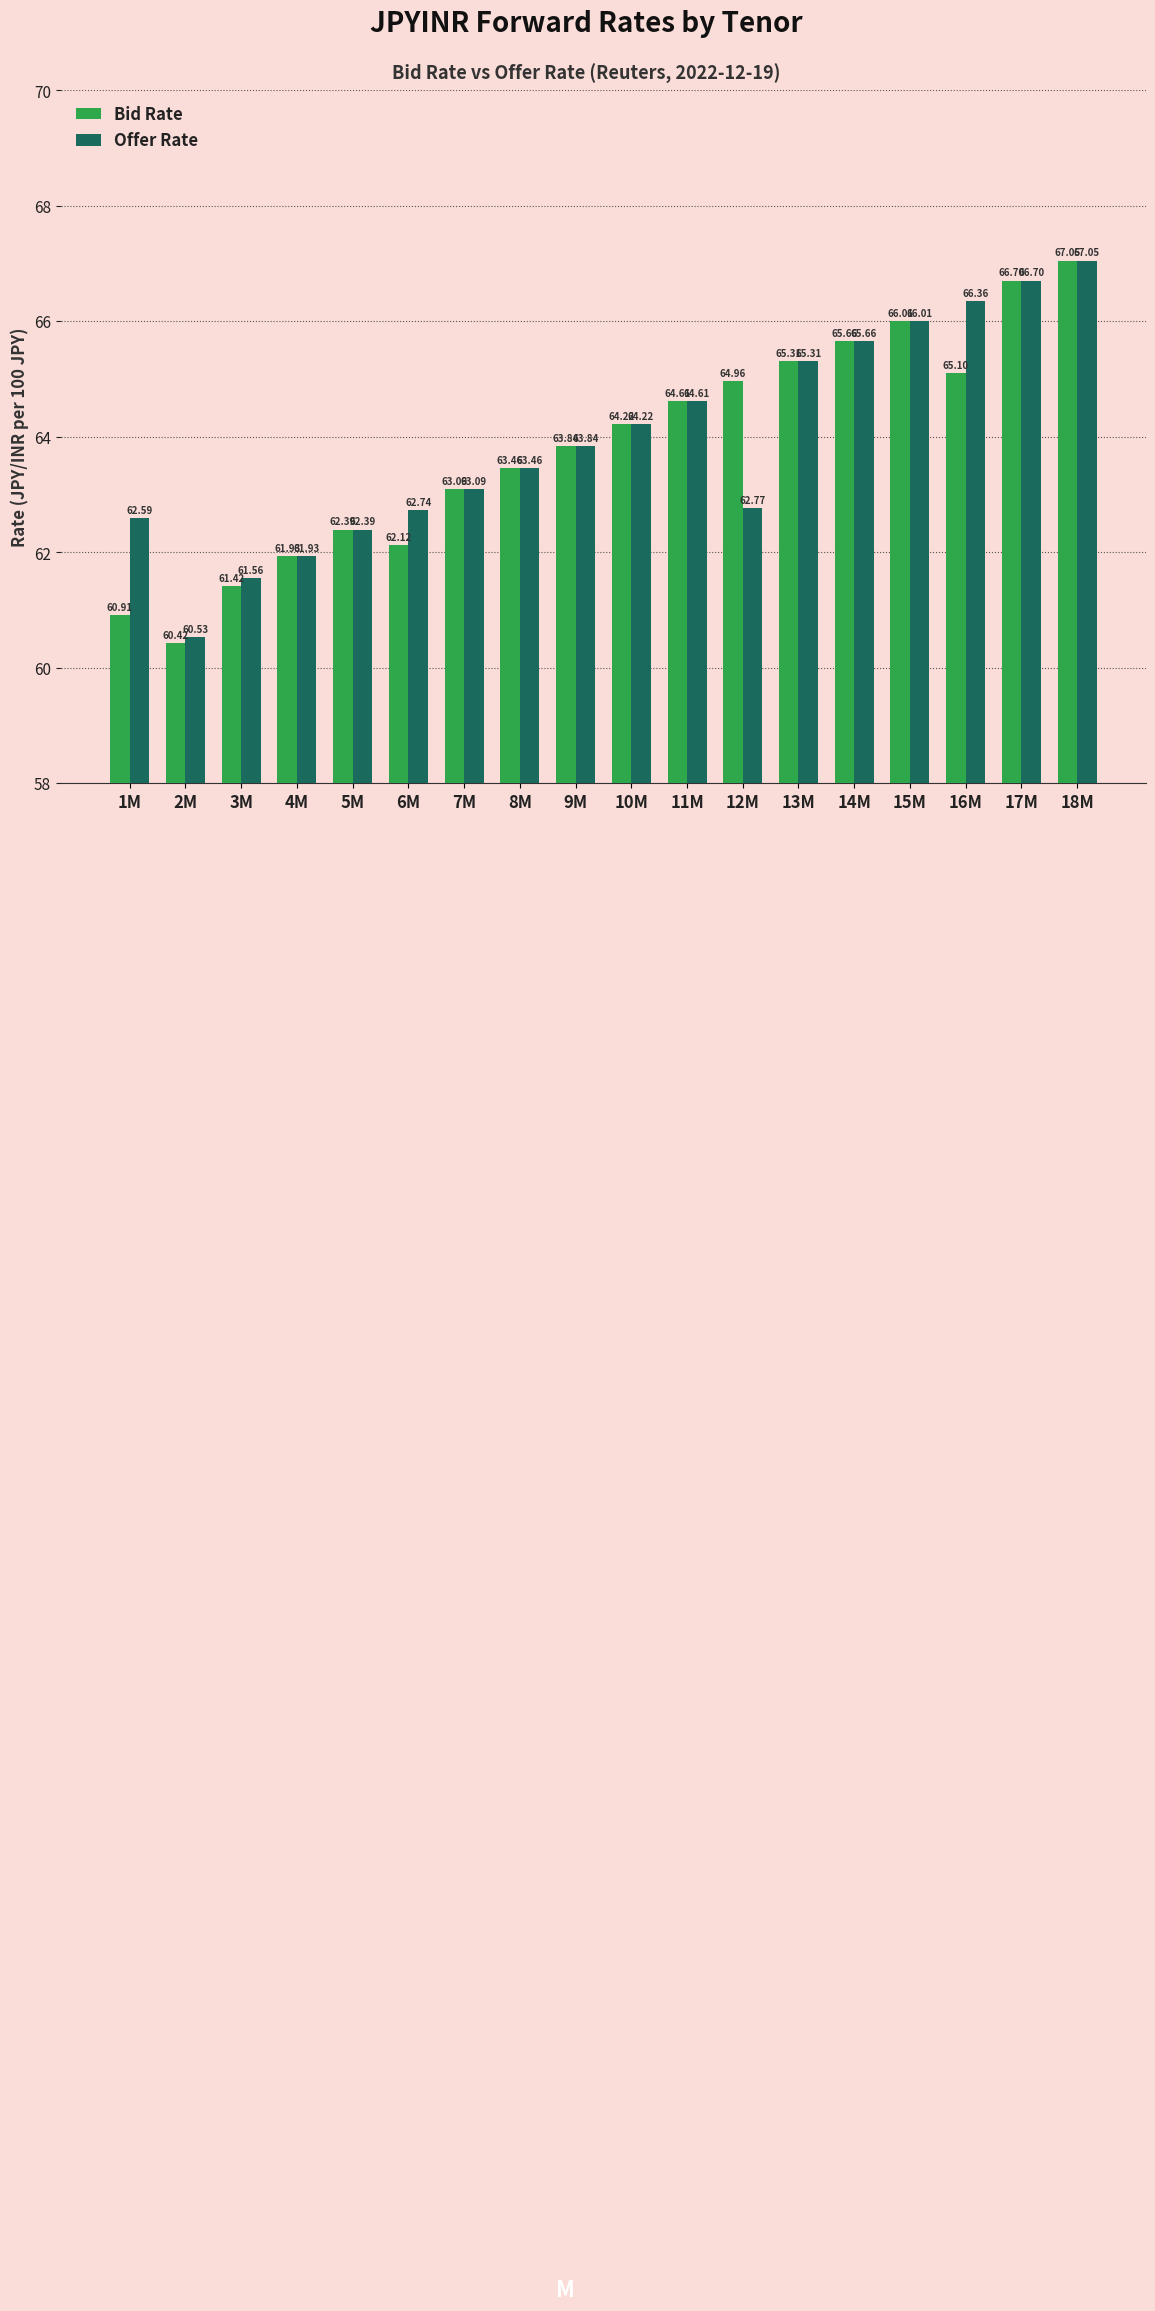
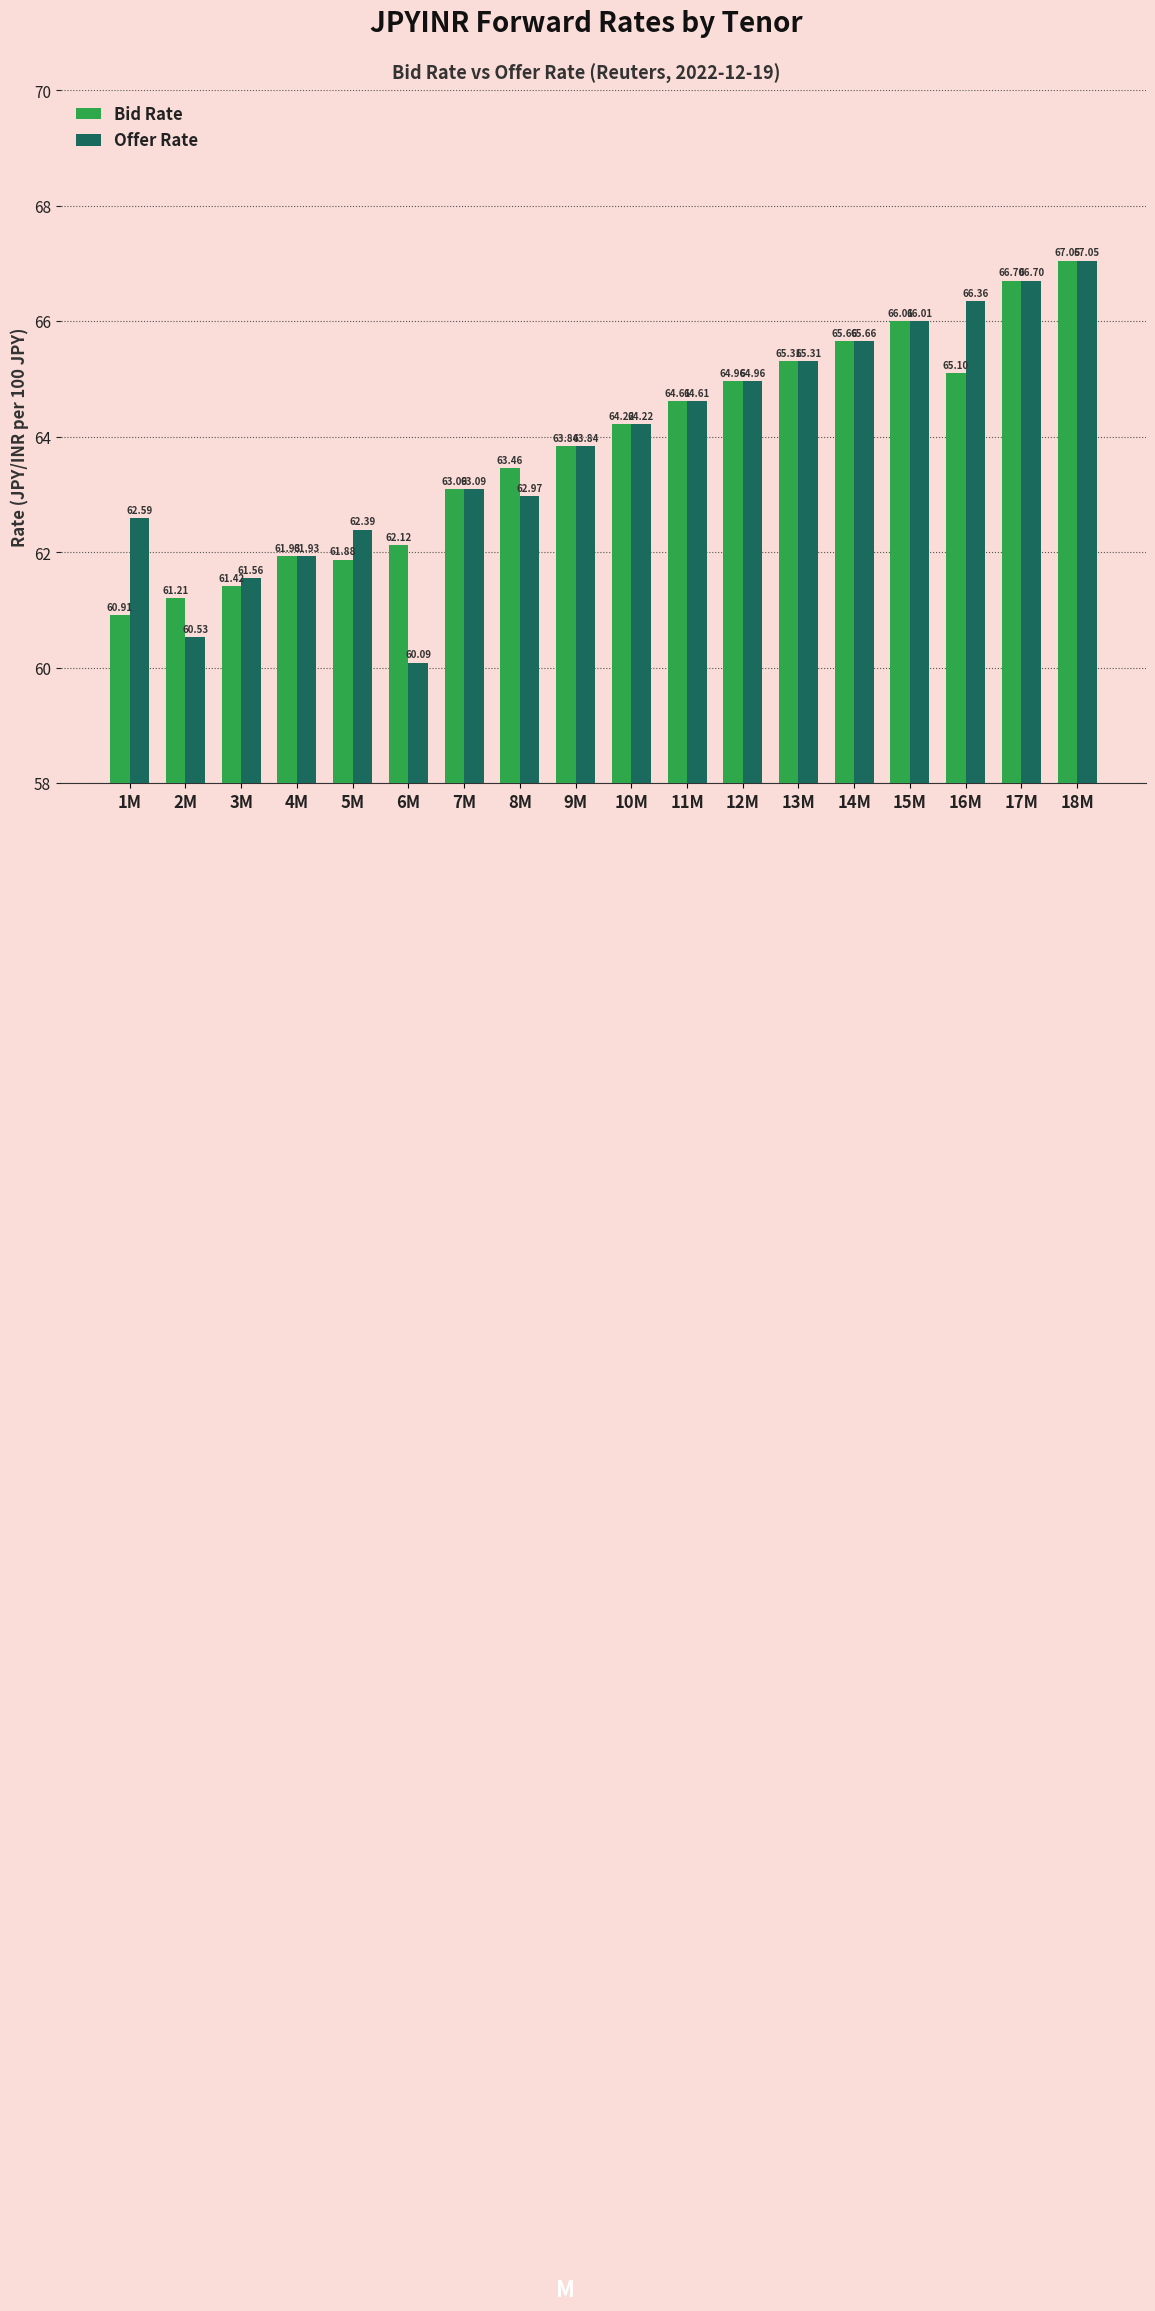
  {
    "Bid Rate": {
      "1M": 60.91,
-     "2M": 60.42,
+     "2M": 61.21,
      "3M": 61.42,
-     "5M": 62.39,
+     "5M": 61.88,
      "6M": 62.12,
      "8M": 63.46,
      "16M": 65.10
    },
    "Offer Rate": {
      "1M": 62.59,
      "2M": 60.53,
      "3M": 61.56,
      "5M": 62.39,
-     "6M": 62.74,
-     "8M": 63.46,
-     "12M": 62.77,
+     "6M": 60.09,
+     "8M": 62.97,
+     "12M": 64.96,
      "16M": 66.36
    }
  }
